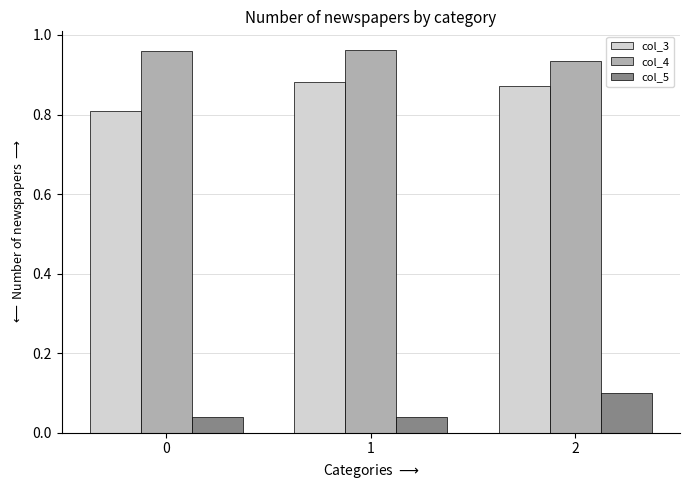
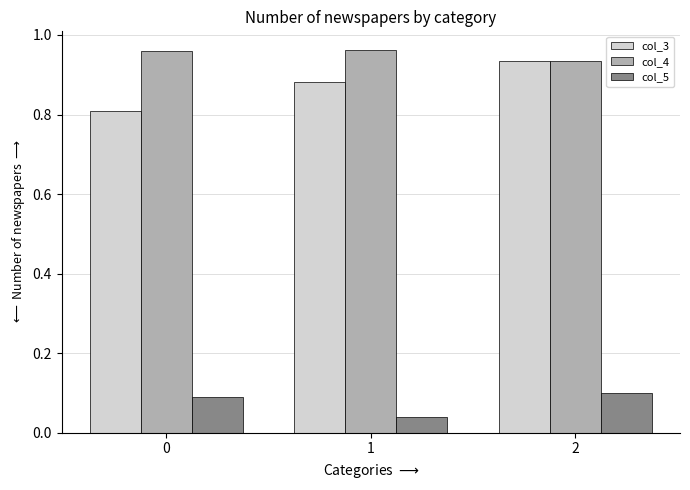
  {
    "col_3": {
      "0": 0.81,
      "1": 0.88,
-     "2": 0.87
+     "2": 0.93
    },
    "col_4": {
      "0": 0.96,
      "1": 0.96,
      "2": 0.93
    },
    "col_5": {
-     "0": 0.04,
+     "0": 0.09,
      "1": 0.04,
      "2": 0.10
    }
  }
